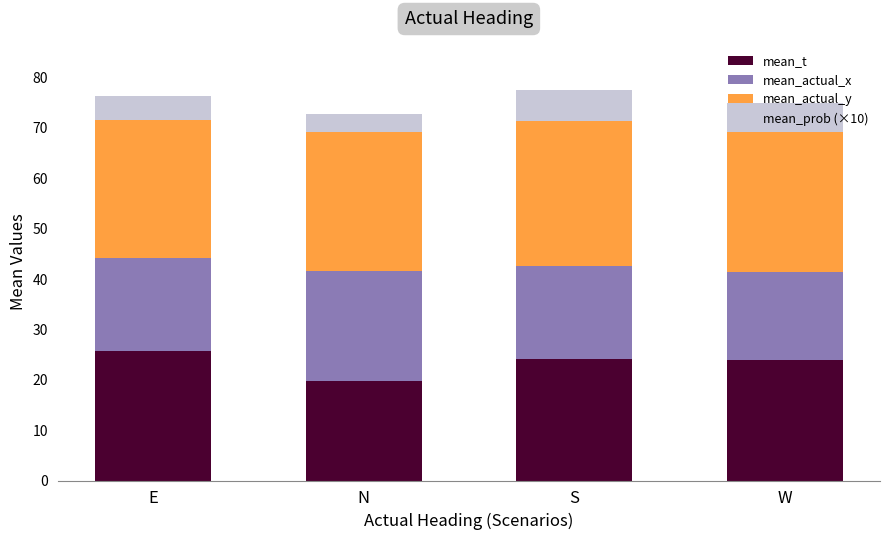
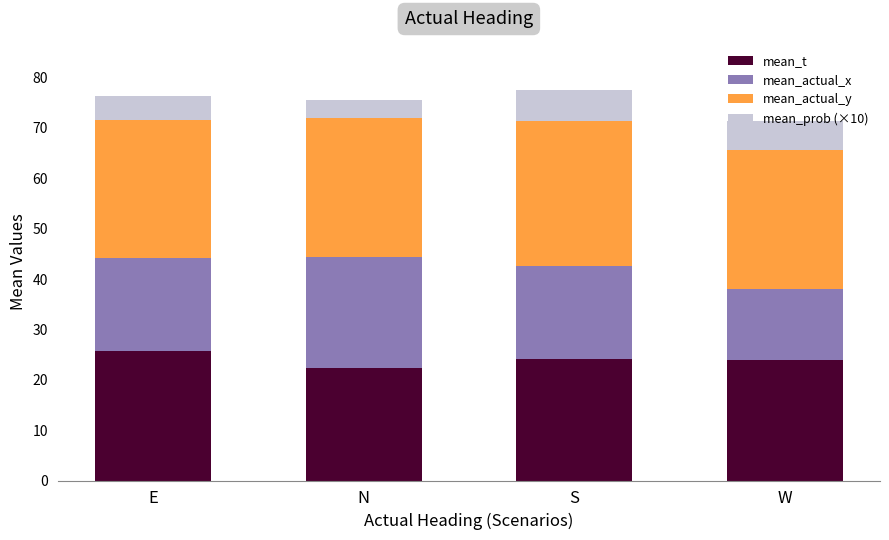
  {
    "mean_t": {
      "E": 26,
-     "N": 20,
+     "N": 22,
      "S": 24,
      "W": 24
    },
    "mean_actual_x": {
      "E": 19,
      "N": 22,
      "S": 18,
-     "W": 18
+     "W": 14
    },
    "mean_actual_y": {
      "E": 27,
      "N": 28,
      "S": 29,
      "W": 28
    },
    "mean_prob (×10)": {
      "E": 5,
      "N": 4,
      "S": 6,
      "W": 6
    }
  }
